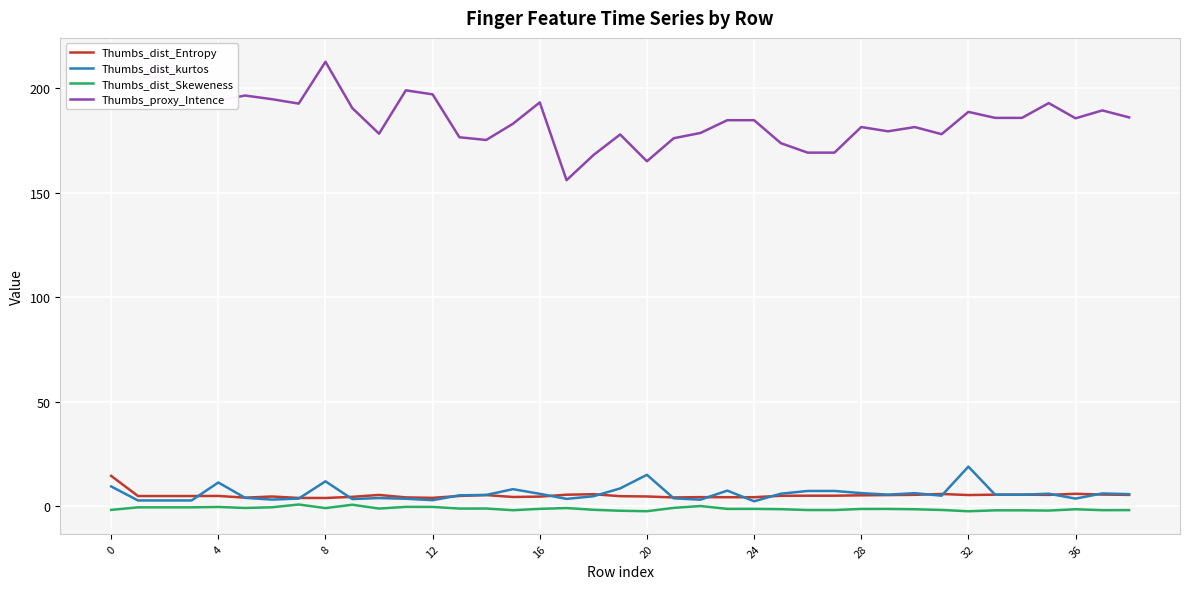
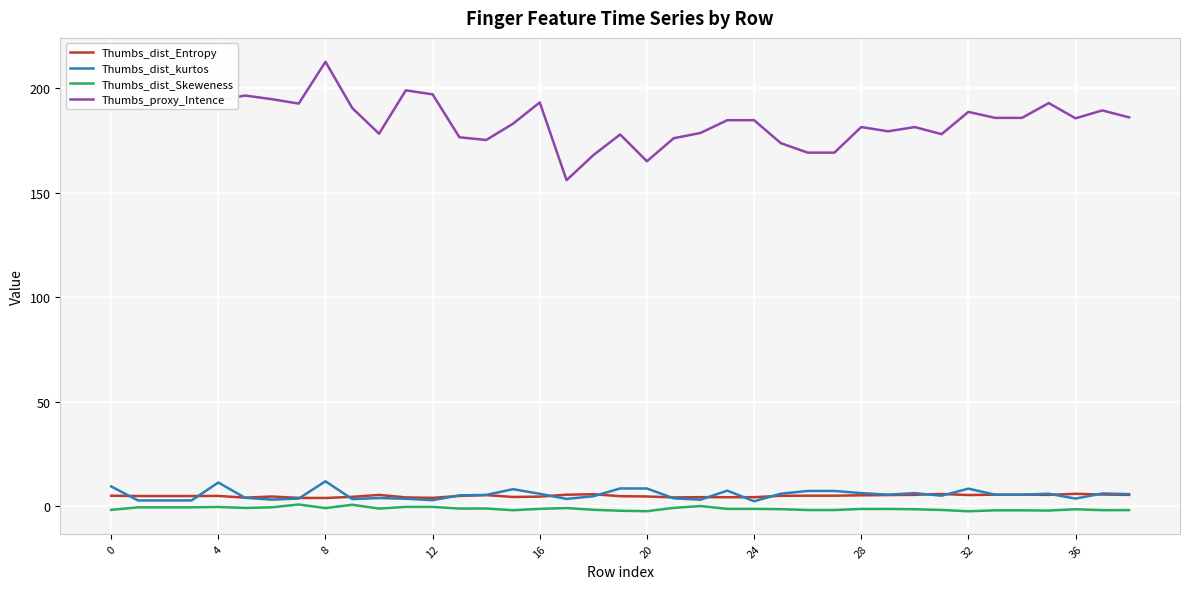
  {
    "Thumbs_dist_Entropy": {
-     "0": 15,
+     "0": 5,
      "4": 5,
      "8": 4,
      "16": 5,
      "20": 5,
      "24": 4,
      "32": 5,
      "36": 6
    },
    "Thumbs_dist_kurtos": {
      "0": 10,
      "4": 11,
      "8": 12,
      "16": 6,
-     "20": 15,
+     "20": 9,
      "24": 2,
-     "32": 19,
+     "32": 8,
      "36": 4
    },
    "Thumbs_dist_Skeweness": {
      "0": -2,
      "4": 0,
      "8": -1,
      "12": 0,
      "16": -1,
      "20": -2,
      "24": -1,
      "28": -1,
      "32": -2,
      "36": -1
    },
    "Thumbs_proxy_Intence": {
      "8": 213,
      "12": 197,
      "16": 193,
      "20": 165,
      "24": 185,
      "28": 182,
      "32": 189,
      "36": 186
    }
  }
